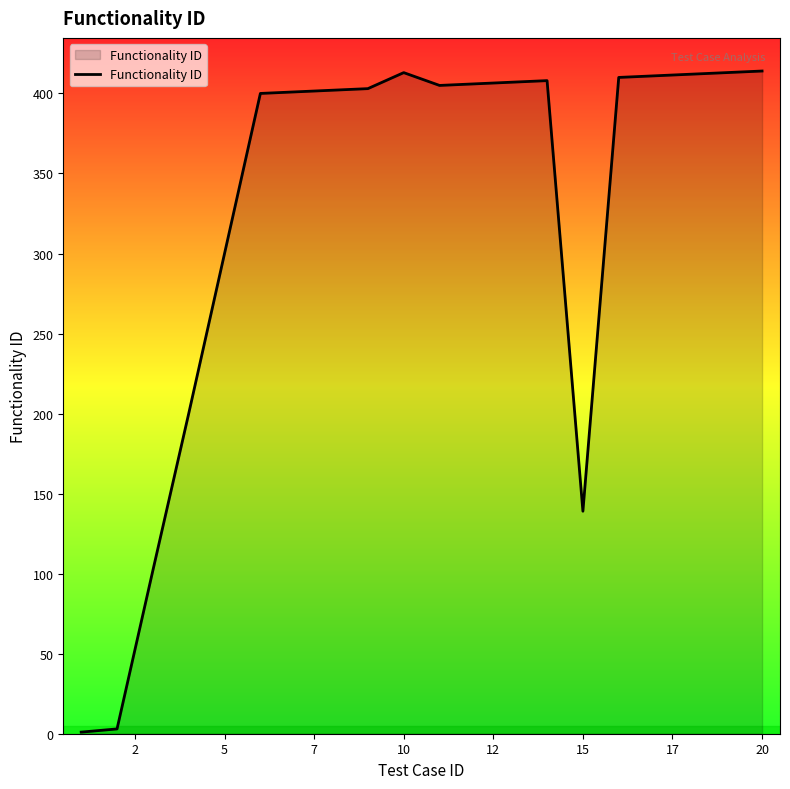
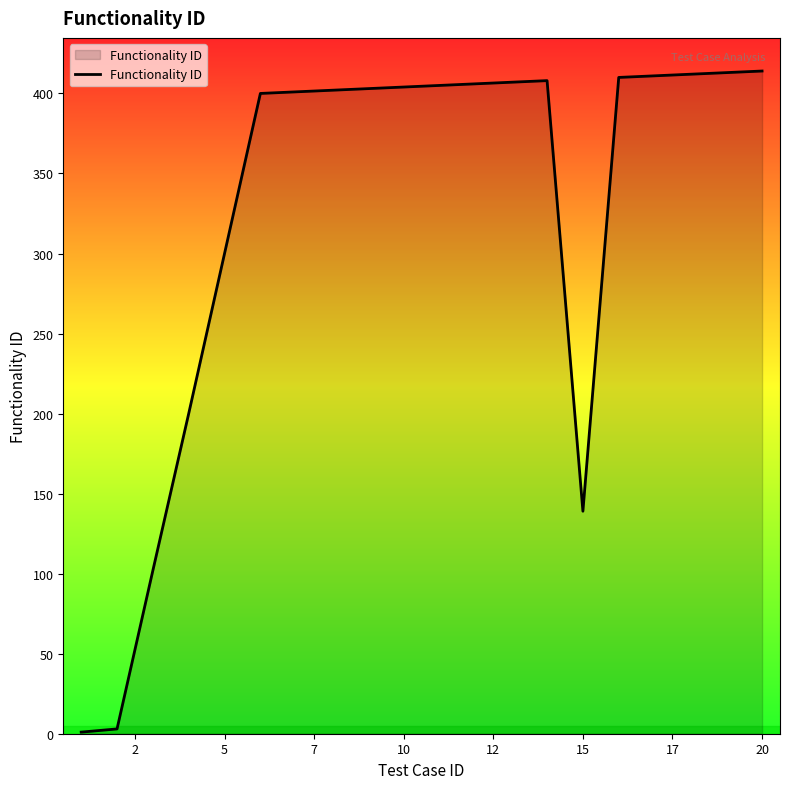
  {
    "5": 300,
-   "10": 413,
+   "10": 404,
    "15": 139,
    "20": 414
  }
